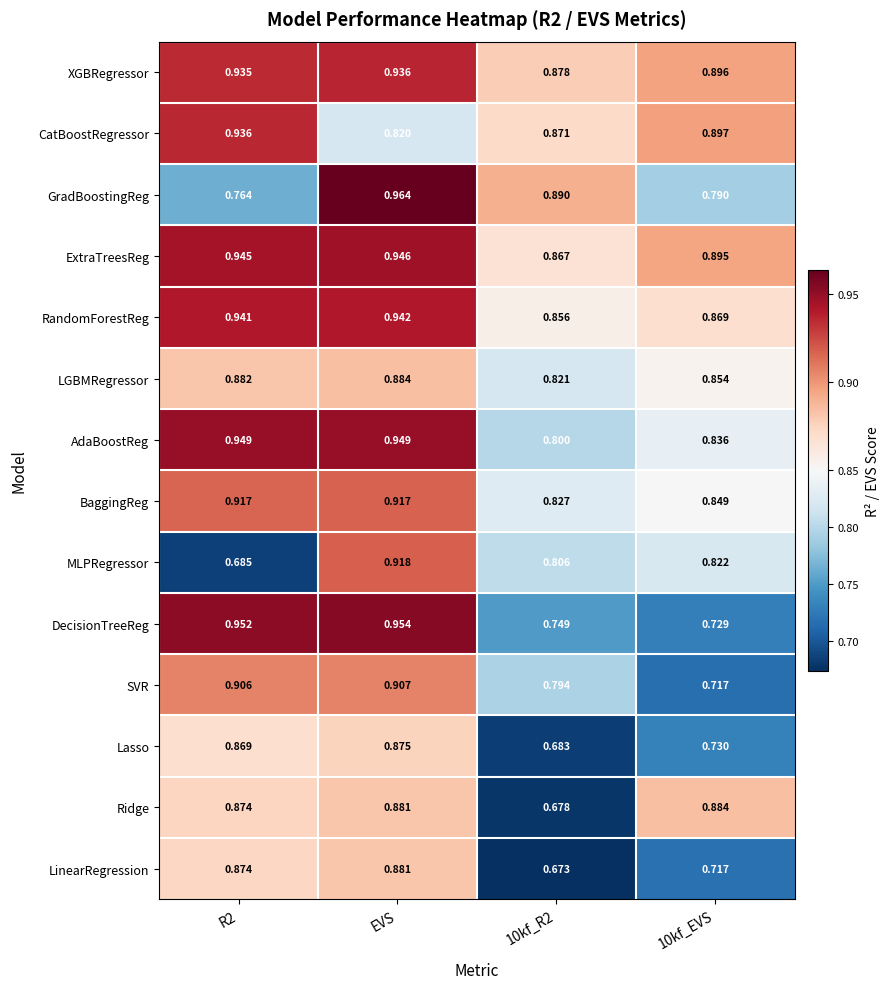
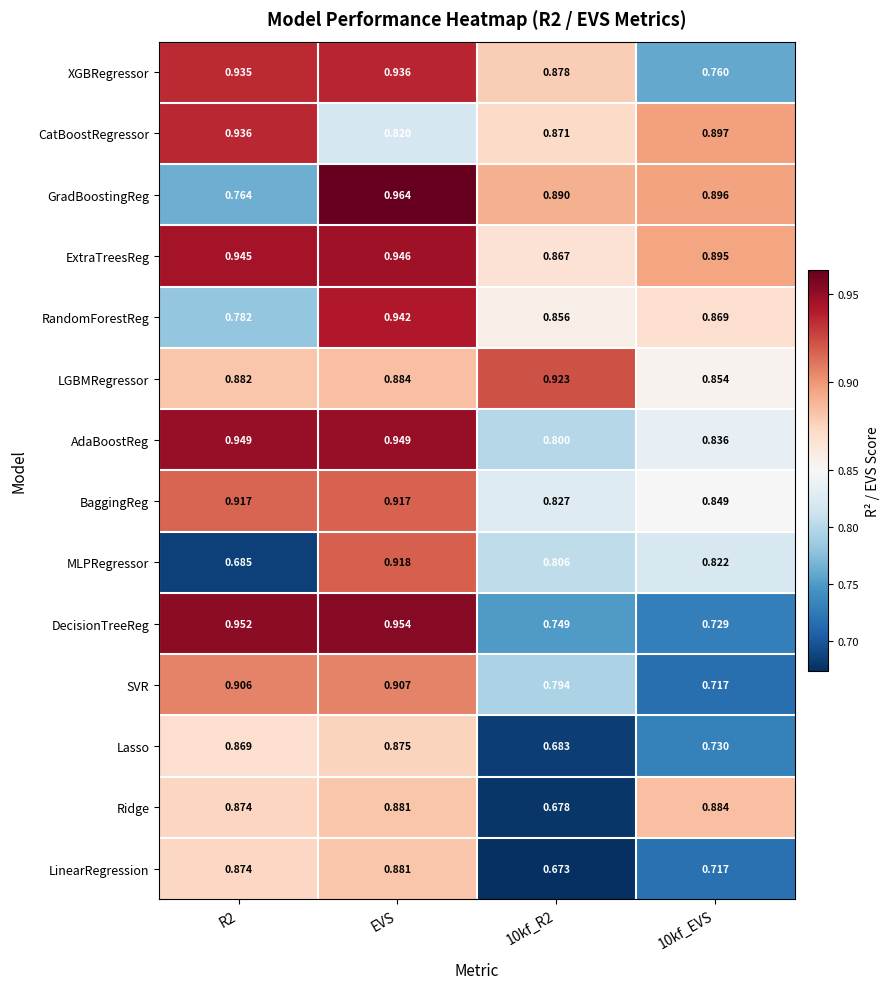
  {
    "XGBRegressor": {
      "R2": 0.935,
      "EVS": 0.936,
      "10kf_R2": 0.878,
-     "10kf_EVS": 0.896
+     "10kf_EVS": 0.760
    },
    "CatBoostRegressor": {
      "R2": 0.936,
      "10kf_R2": 0.871,
      "10kf_EVS": 0.897
    },
    "GradBoostingReg": {
      "R2": 0.764,
      "EVS": 0.964,
      "10kf_R2": 0.890,
-     "10kf_EVS": 0.790
+     "10kf_EVS": 0.896
    },
    "ExtraTreesReg": {
      "R2": 0.945,
      "EVS": 0.946,
      "10kf_R2": 0.867,
      "10kf_EVS": 0.895
    },
    "RandomForestReg": {
-     "R2": 0.941,
+     "R2": 0.782,
      "EVS": 0.942,
      "10kf_R2": 0.856,
      "10kf_EVS": 0.869
    },
    "LGBMRegressor": {
      "R2": 0.882,
      "EVS": 0.884,
-     "10kf_R2": 0.821,
+     "10kf_R2": 0.923,
      "10kf_EVS": 0.854
    },
    "AdaBoostReg": {
      "R2": 0.949,
      "EVS": 0.949,
      "10kf_R2": 0.800,
      "10kf_EVS": 0.836
    },
    "BaggingReg": {
      "R2": 0.917,
      "EVS": 0.917,
      "10kf_R2": 0.827,
      "10kf_EVS": 0.849
    },
    "MLPRegressor": {
      "R2": 0.685,
      "EVS": 0.918,
      "10kf_R2": 0.806,
      "10kf_EVS": 0.822
    },
    "DecisionTreeReg": {
      "R2": 0.952,
      "EVS": 0.954,
      "10kf_R2": 0.749,
      "10kf_EVS": 0.729
    },
    "SVR": {
      "R2": 0.906,
      "EVS": 0.907,
      "10kf_R2": 0.794,
      "10kf_EVS": 0.717
    },
    "Lasso": {
      "R2": 0.869,
      "EVS": 0.875,
      "10kf_R2": 0.683,
      "10kf_EVS": 0.730
    },
    "Ridge": {
      "R2": 0.874,
      "EVS": 0.881,
      "10kf_R2": 0.678,
      "10kf_EVS": 0.884
    },
    "LinearRegression": {
      "R2": 0.874,
      "EVS": 0.881,
      "10kf_R2": 0.673,
      "10kf_EVS": 0.717
    }
  }
